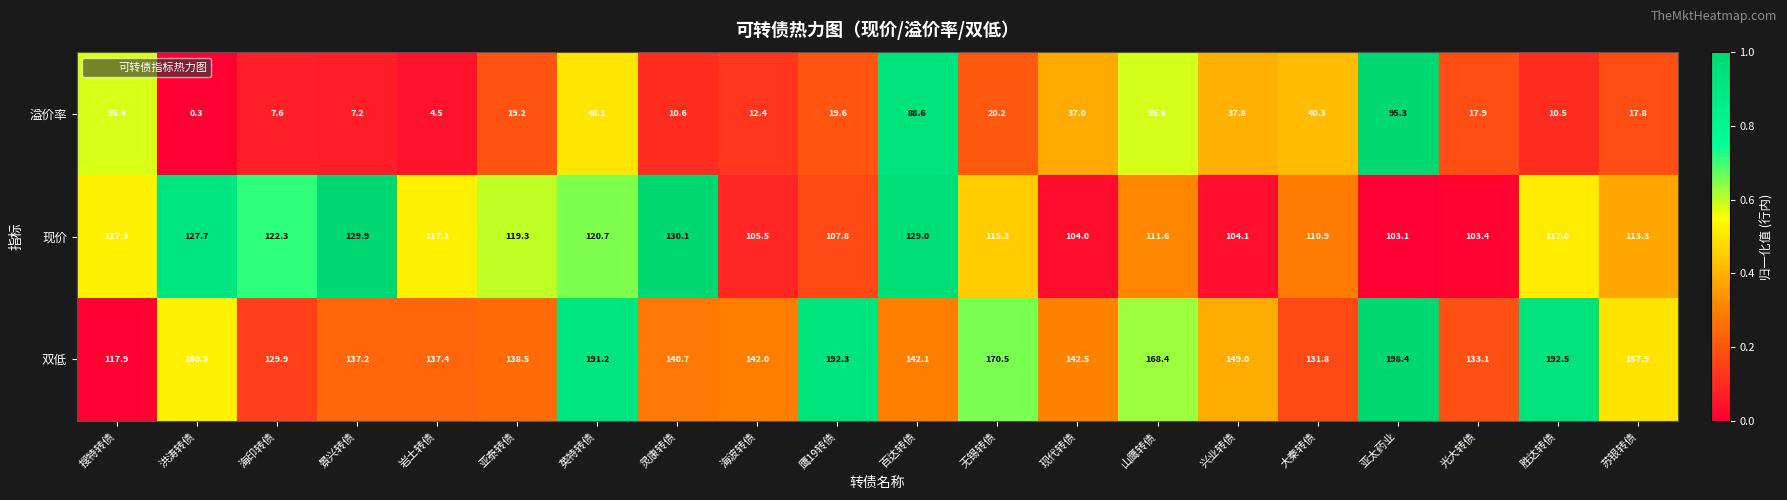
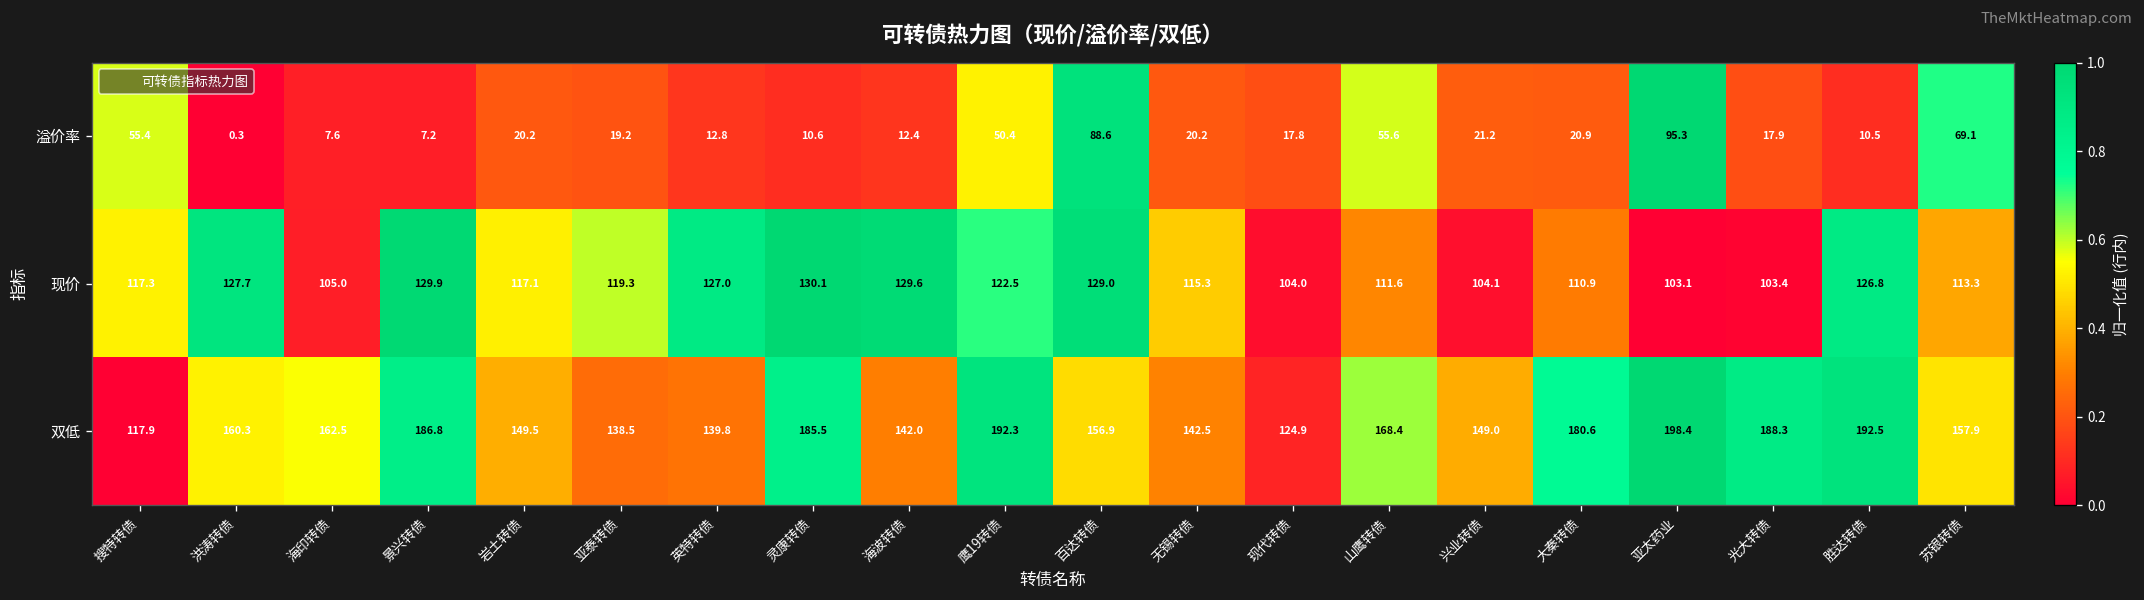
  {
    "溢价率": {
      "搜特转债": 55.4,
      "洪涛转债": 0.3,
      "海印转债": 7.6,
      "景兴转债": 7.2,
-     "岩土转债": 4.5,
+     "岩土转债": 20.2,
      "亚泰转债": 19.2,
-     "英特转债": 48.1,
+     "英特转债": 12.8,
      "灵康转债": 10.6,
      "海波转债": 12.4,
-     "鹰19转债": 19.6,
+     "鹰19转债": 50.4,
      "百达转债": 88.6,
      "无锡转债": 20.2,
-     "现代转债": 37.0,
+     "现代转债": 17.8,
      "山鹰转债": 55.6,
-     "兴业转债": 37.8,
-     "大秦转债": 40.3,
+     "兴业转债": 21.2,
+     "大秦转债": 20.9,
      "亚太药业": 95.3,
      "光大转债": 17.9,
      "胜达转债": 10.5,
-     "苏银转债": 17.8
+     "苏银转债": 69.1
    },
    "现价": {
      "搜特转债": 117.3,
      "洪涛转债": 127.7,
-     "海印转债": 122.3,
+     "海印转债": 105.0,
      "景兴转债": 129.9,
      "岩土转债": 117.1,
      "亚泰转债": 119.3,
-     "英特转债": 120.7,
+     "英特转债": 127.0,
      "灵康转债": 130.1,
-     "海波转债": 105.5,
-     "鹰19转债": 107.8,
+     "海波转债": 129.6,
+     "鹰19转债": 122.5,
      "百达转债": 129.0,
      "无锡转债": 115.3,
      "现代转债": 104.0,
      "山鹰转债": 111.6,
      "兴业转债": 104.1,
      "大秦转债": 110.9,
      "亚太药业": 103.1,
      "光大转债": 103.4,
-     "胜达转债": 117.0,
+     "胜达转债": 126.8,
      "苏银转债": 113.3
    },
    "双低": {
      "搜特转债": 117.9,
      "洪涛转债": 160.3,
-     "海印转债": 129.9,
-     "景兴转债": 137.2,
-     "岩土转债": 137.4,
+     "海印转债": 162.5,
+     "景兴转债": 186.8,
+     "岩土转债": 149.5,
      "亚泰转债": 138.5,
-     "英特转债": 191.2,
-     "灵康转债": 140.7,
+     "英特转债": 139.8,
+     "灵康转债": 185.5,
      "海波转债": 142.0,
      "鹰19转债": 192.3,
-     "百达转债": 142.1,
-     "无锡转债": 170.5,
-     "现代转债": 142.5,
+     "百达转债": 156.9,
+     "无锡转债": 142.5,
+     "现代转债": 124.9,
      "山鹰转债": 168.4,
      "兴业转债": 149.0,
-     "大秦转债": 131.8,
+     "大秦转债": 180.6,
      "亚太药业": 198.4,
-     "光大转债": 133.1,
+     "光大转债": 188.3,
      "胜达转债": 192.5,
      "苏银转债": 157.9
    }
  }
